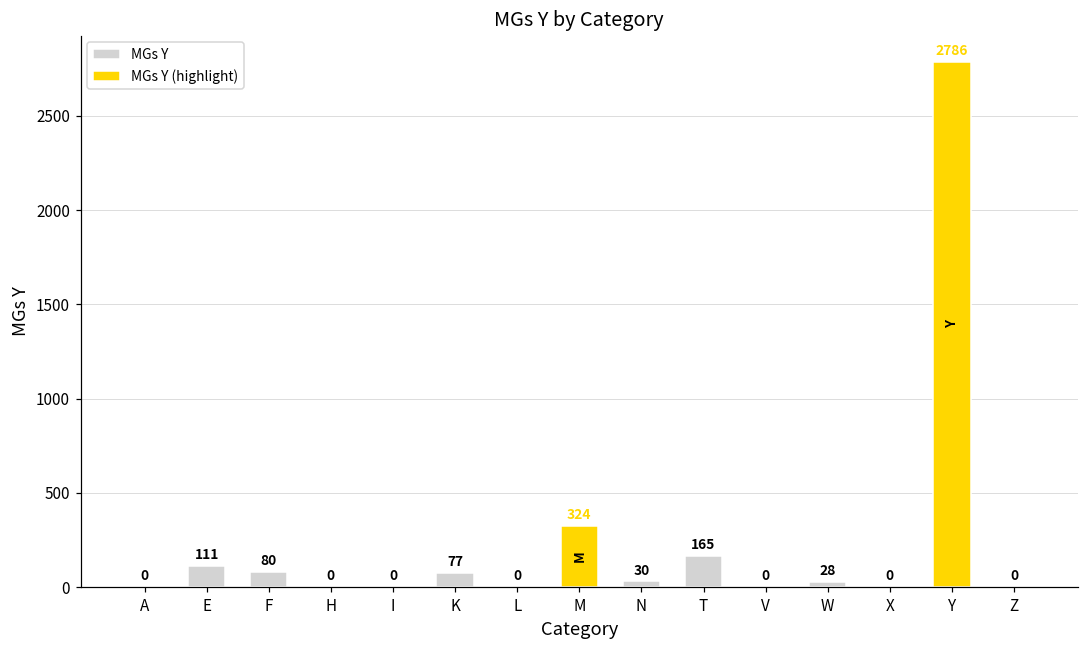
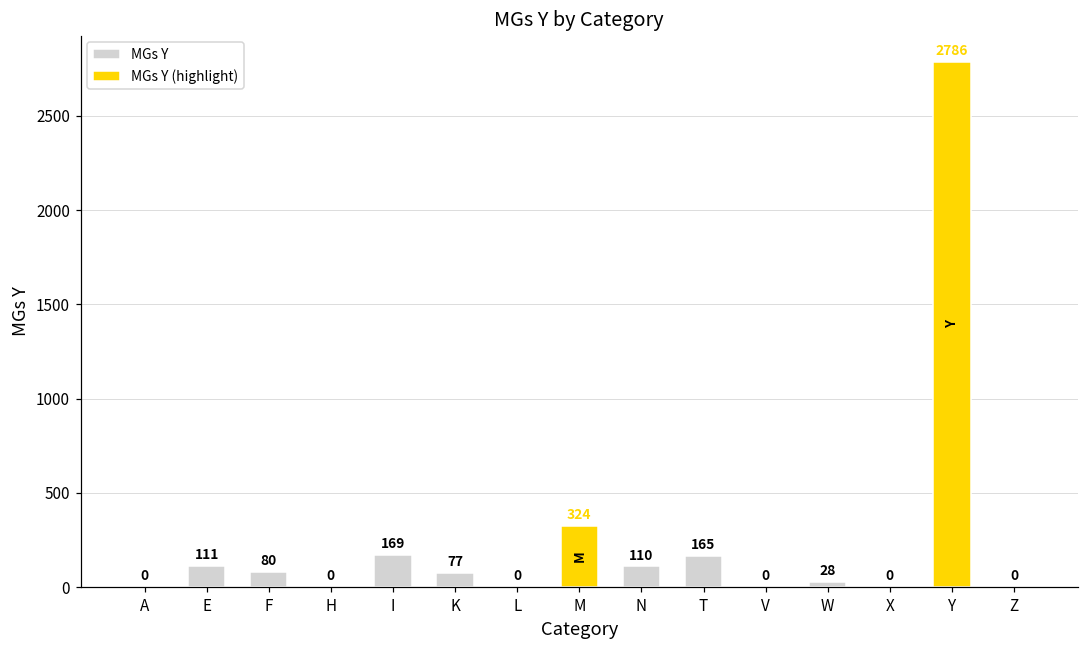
  {
    "MGs Y": {
      "A": 0,
      "E": 111,
      "F": 80,
      "H": 0,
-     "I": 0,
+     "I": 169,
      "K": 77,
      "L": 0,
-     "N": 30,
+     "N": 110,
      "T": 165,
      "V": 0,
      "W": 28,
      "X": 0,
      "Z": 0
    },
    "MGs Y (highlight)": {
      "M": 324,
      "Y": 2786
    }
  }
